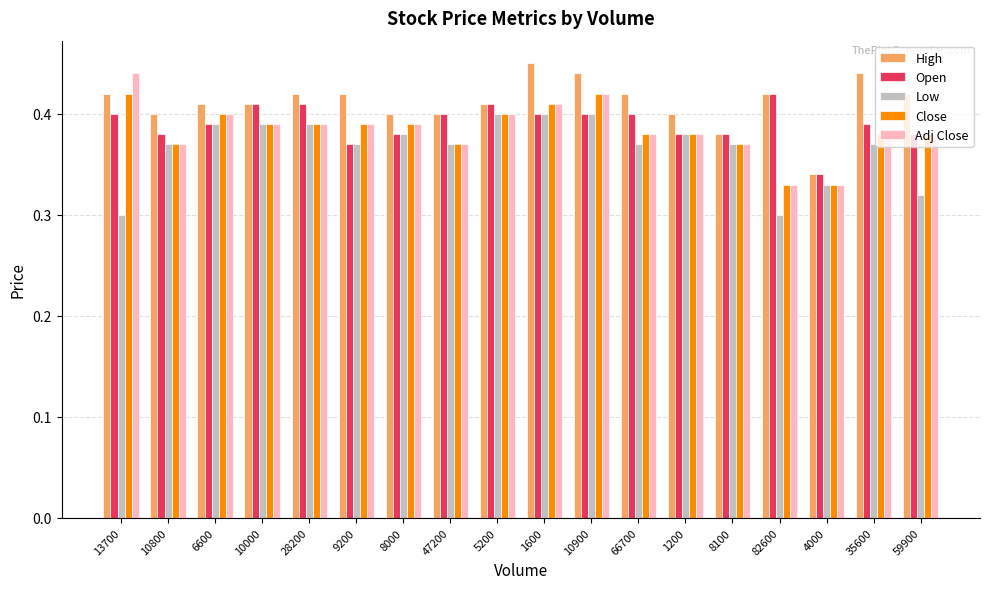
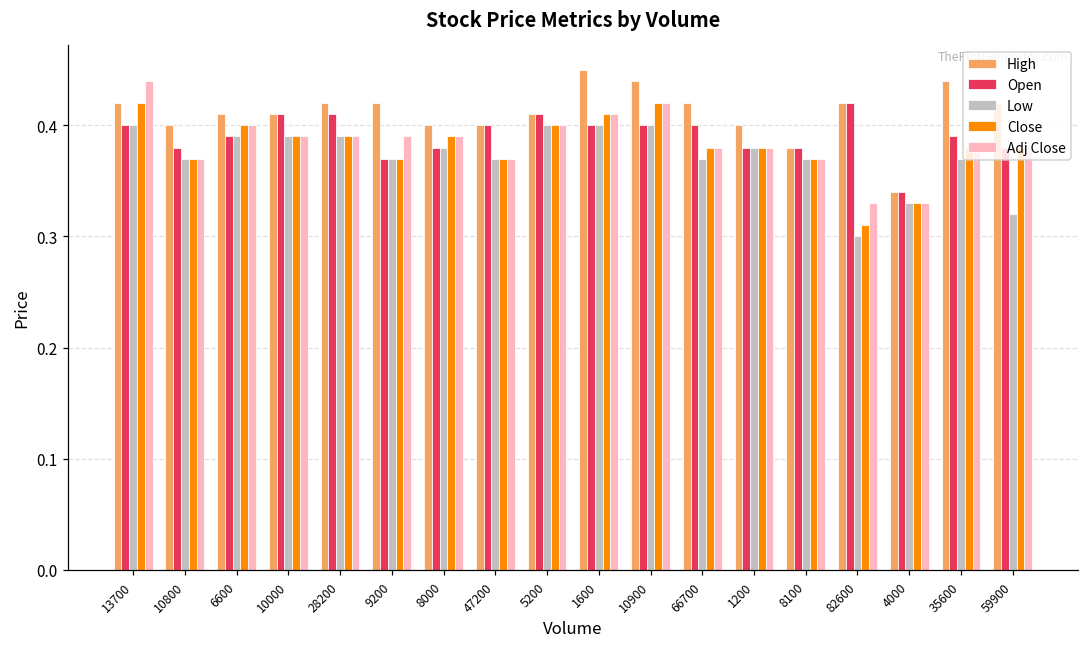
  {
    "High": {
      "13700": 0.42,
      "10800": 0.40,
      "6600": 0.41,
      "10000": 0.41,
      "28200": 0.42,
      "9200": 0.42,
      "8000": 0.40,
      "47200": 0.40,
      "5200": 0.41,
      "1600": 0.45,
      "10900": 0.44,
      "66700": 0.42,
      "1200": 0.40,
      "8100": 0.38,
      "82600": 0.42,
      "4000": 0.34,
      "35600": 0.44
    },
    "Open": {
      "13700": 0.40,
      "10800": 0.38,
      "6600": 0.39,
      "10000": 0.41,
      "28200": 0.41,
      "9200": 0.37,
      "8000": 0.38,
      "47200": 0.40,
      "5200": 0.41,
      "1600": 0.40,
      "10900": 0.40,
      "66700": 0.40,
      "1200": 0.38,
      "8100": 0.38,
      "82600": 0.42,
      "4000": 0.34,
      "35600": 0.39
    },
    "Low": {
-     "13700": 0.3,
+     "13700": 0.4,
      "10800": 0.370,
      "6600": 0.390,
      "10000": 0.390,
      "28200": 0.390,
      "9200": 0.370,
      "8000": 0.380,
      "47200": 0.370,
      "5200": 0.4,
      "1600": 0.4,
      "10900": 0.4,
      "66700": 0.370,
      "1200": 0.380,
      "8100": 0.370,
      "82600": 0.3,
      "4000": 0.330,
      "35600": 0.370,
      "59900": 0.320
    },
    "Close": {
      "13700": 0.42,
      "10800": 0.37,
      "6600": 0.40,
      "10000": 0.39,
      "28200": 0.39,
-     "9200": 0.39,
+     "9200": 0.37,
      "8000": 0.39,
      "47200": 0.37,
      "5200": 0.40,
      "1600": 0.41,
      "10900": 0.42,
      "66700": 0.38,
      "1200": 0.38,
      "8100": 0.37,
-     "82600": 0.33,
+     "82600": 0.31,
      "4000": 0.33
    },
    "Adj Close": {
      "13700": 0.44,
      "10800": 0.37,
      "6600": 0.40,
      "10000": 0.39,
      "28200": 0.39,
      "9200": 0.39,
      "8000": 0.39,
      "47200": 0.37,
      "5200": 0.40,
      "1600": 0.41,
      "10900": 0.42,
      "66700": 0.38,
      "1200": 0.38,
      "8100": 0.37,
      "82600": 0.33,
      "4000": 0.33
    }
  }
